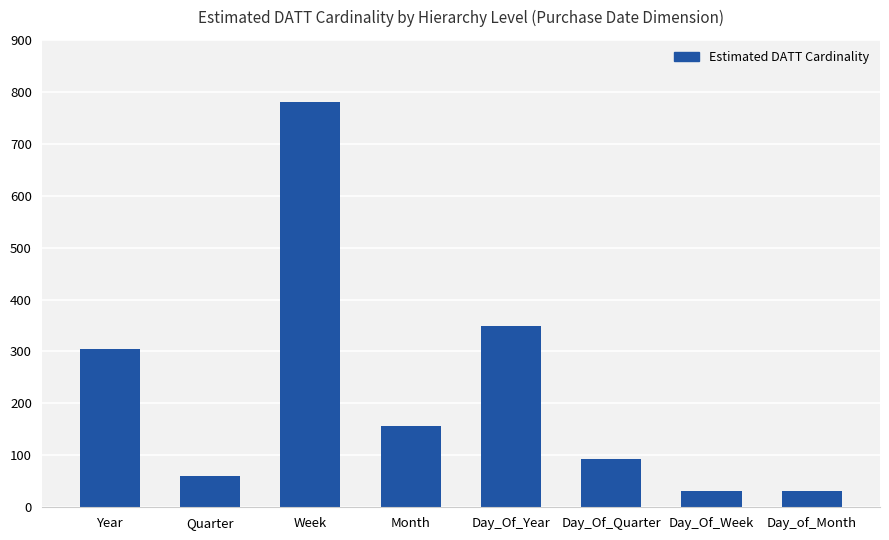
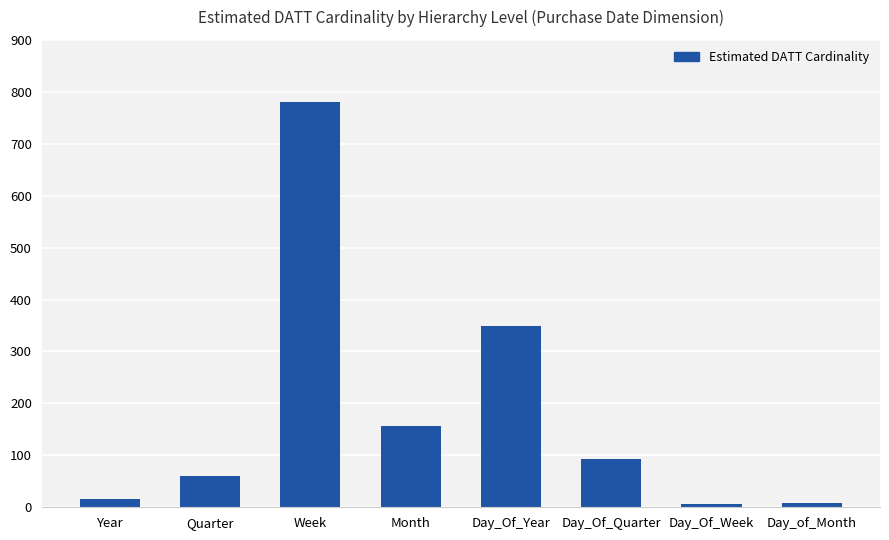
  {
-   "Year": 300,
+   "Year": 20,
    "Quarter": 60,
    "Week": 780,
    "Month": 160,
    "Day_Of_Year": 350,
    "Day_Of_Quarter": 90,
-   "Day_Of_Week": 30,
-   "Day_of_Month": 30
+   "Day_Of_Week": 10,
+   "Day_of_Month": 10
  }
